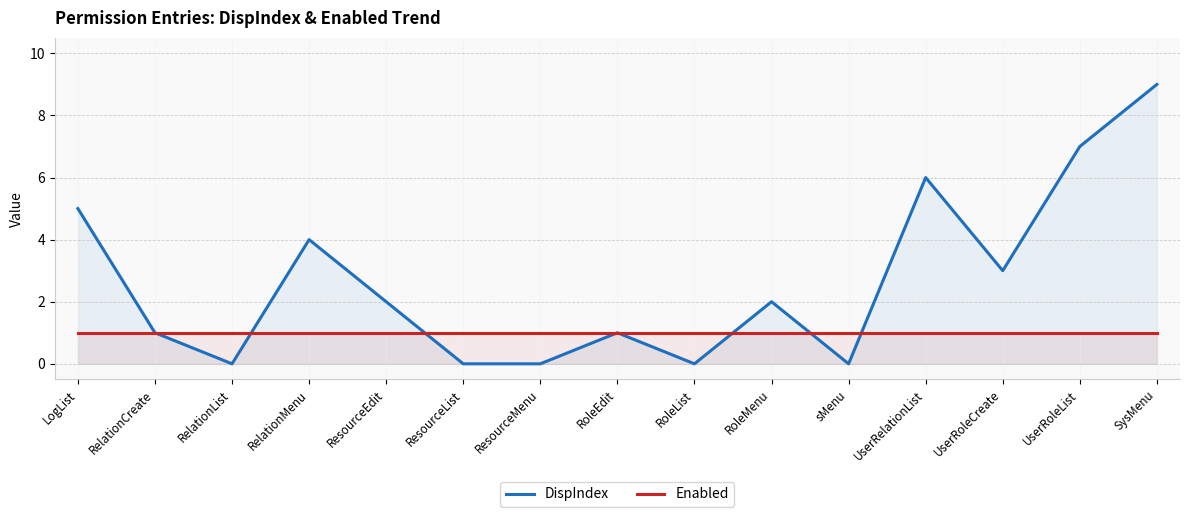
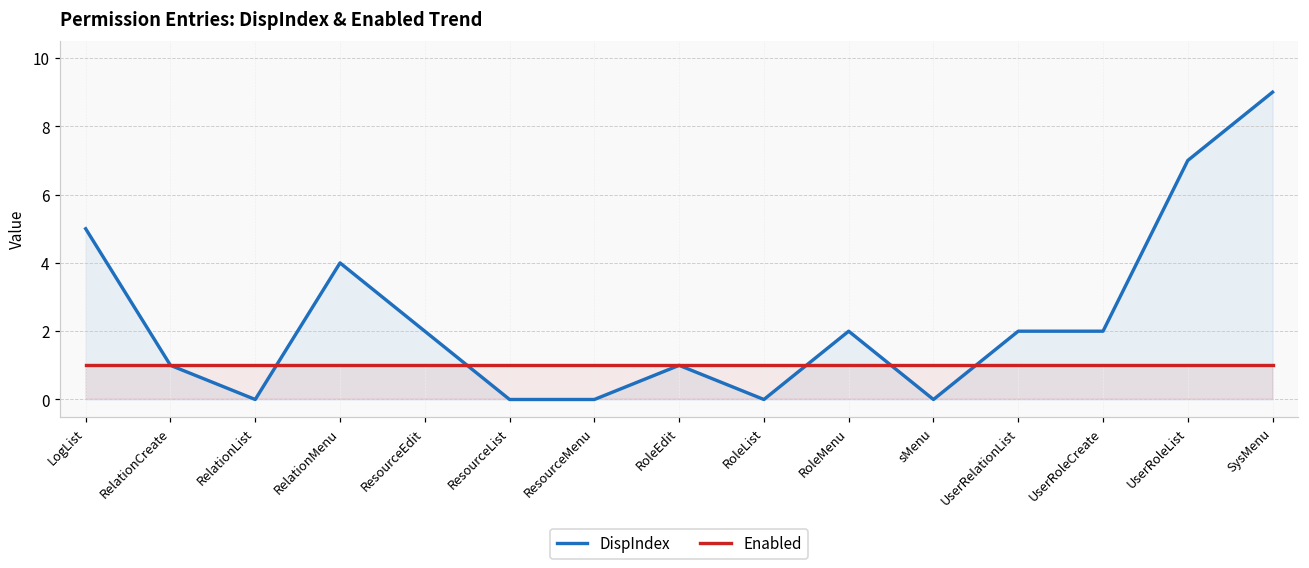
  {
    "DispIndex": {
      "LogList": 5,
      "RelationList": 0,
      "RelationMenu": 4,
      "ResourceEdit": 2,
      "ResourceList": 0,
      "ResourceMenu": 0,
      "RoleList": 0,
      "RoleMenu": 2,
      "sMenu": 0,
-     "UserRelationList": 6,
-     "UserRoleCreate": 3,
+     "UserRelationList": 2,
+     "UserRoleCreate": 2,
      "UserRoleList": 7,
      "SysMenu": 9
    },
    "Enabled": {
      "LogList": 1,
      "RelationList": 1,
      "RelationMenu": 1,
      "ResourceEdit": 1,
      "ResourceList": 1,
      "ResourceMenu": 1,
      "RoleList": 1,
      "RoleMenu": 1,
      "sMenu": 1,
      "UserRelationList": 1,
      "UserRoleCreate": 1,
      "UserRoleList": 1,
      "SysMenu": 1
    }
  }
